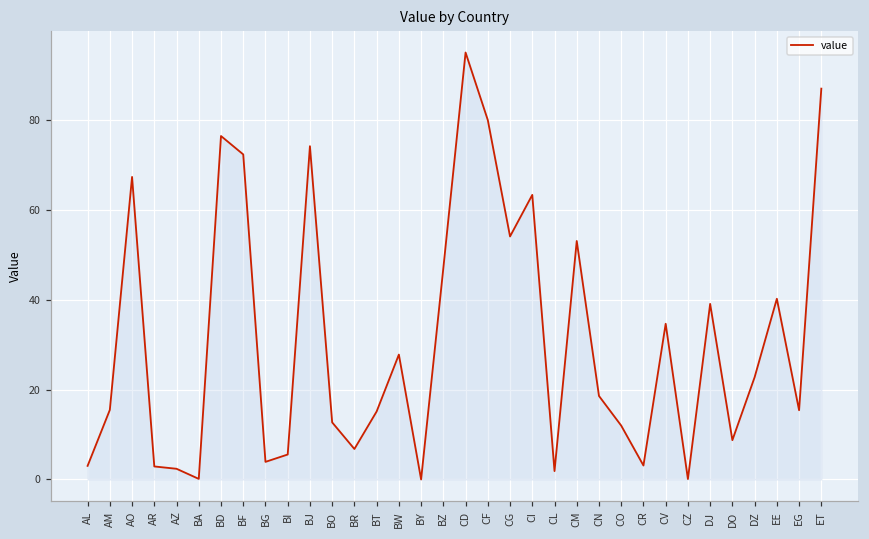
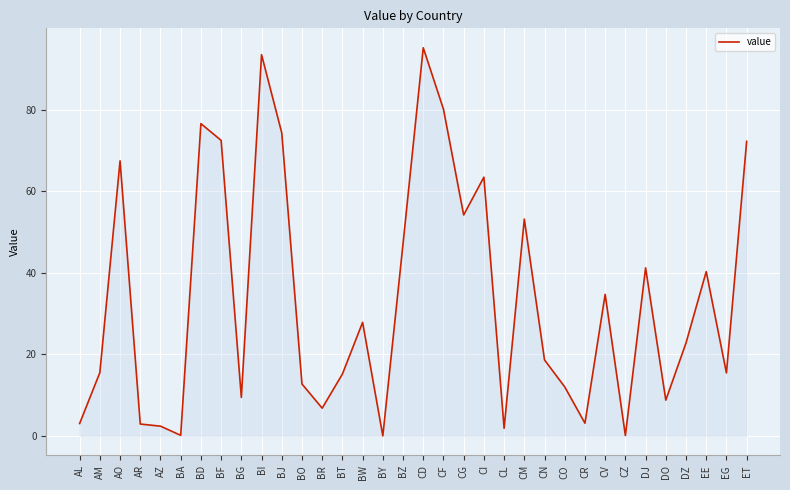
  {
    "AL": 3,
    "AM": 16,
    "AO": 67,
    "AR": 3,
    "AZ": 2,
    "BA": 0,
    "BD": 77,
    "BF": 72,
-   "BG": 4,
-   "BI": 6,
+   "BG": 9,
+   "BI": 93,
    "BJ": 74,
    "BO": 13,
    "BR": 7,
    "BT": 15,
    "BW": 28,
    "BY": 0,
    "BZ": 47,
    "CD": 95,
    "CF": 80,
    "CG": 54,
    "CI": 63,
    "CL": 2,
    "CM": 53,
    "CN": 19,
    "CO": 12,
    "CR": 3,
    "CV": 35,
    "CZ": 0,
-   "DJ": 39,
+   "DJ": 41,
    "DO": 9,
    "DZ": 23,
    "EE": 40,
    "EG": 15,
-   "ET": 87
+   "ET": 72
  }
